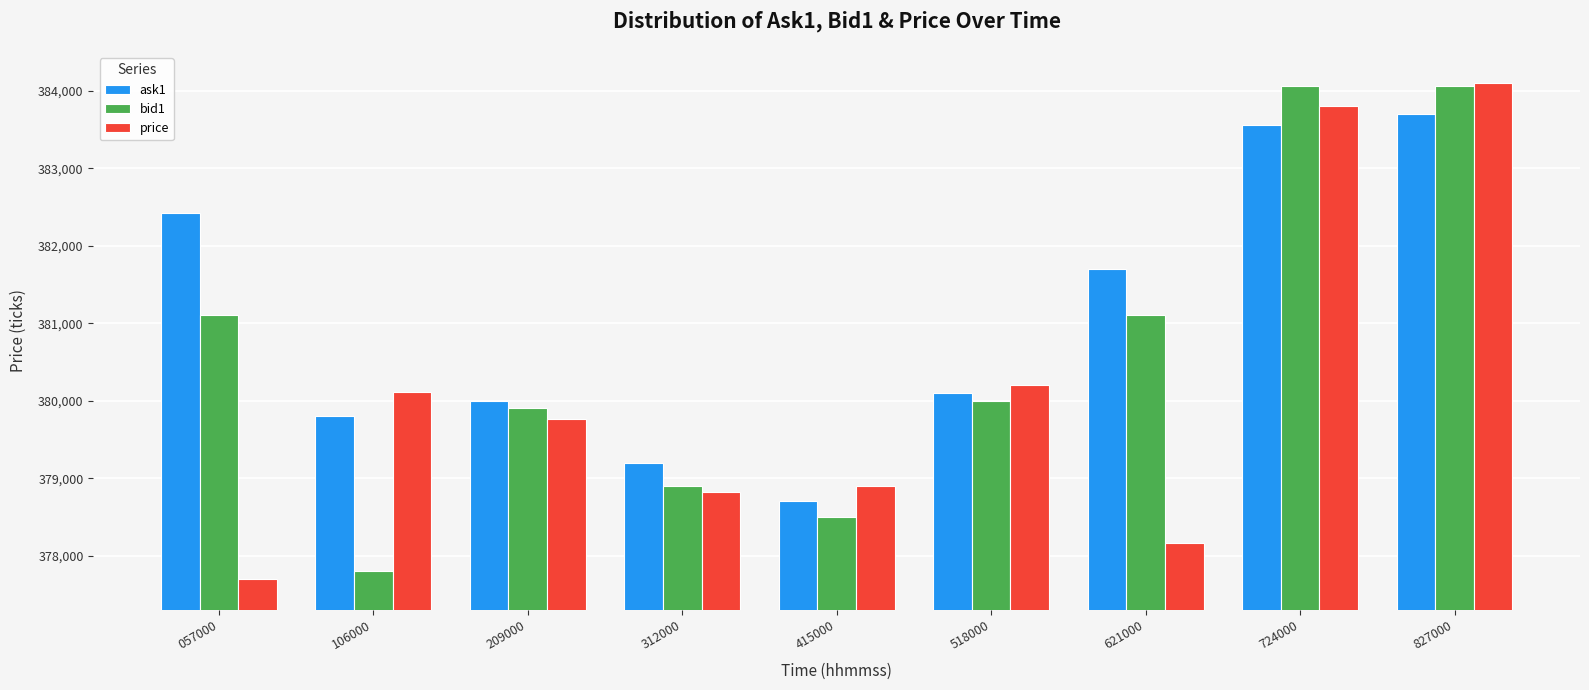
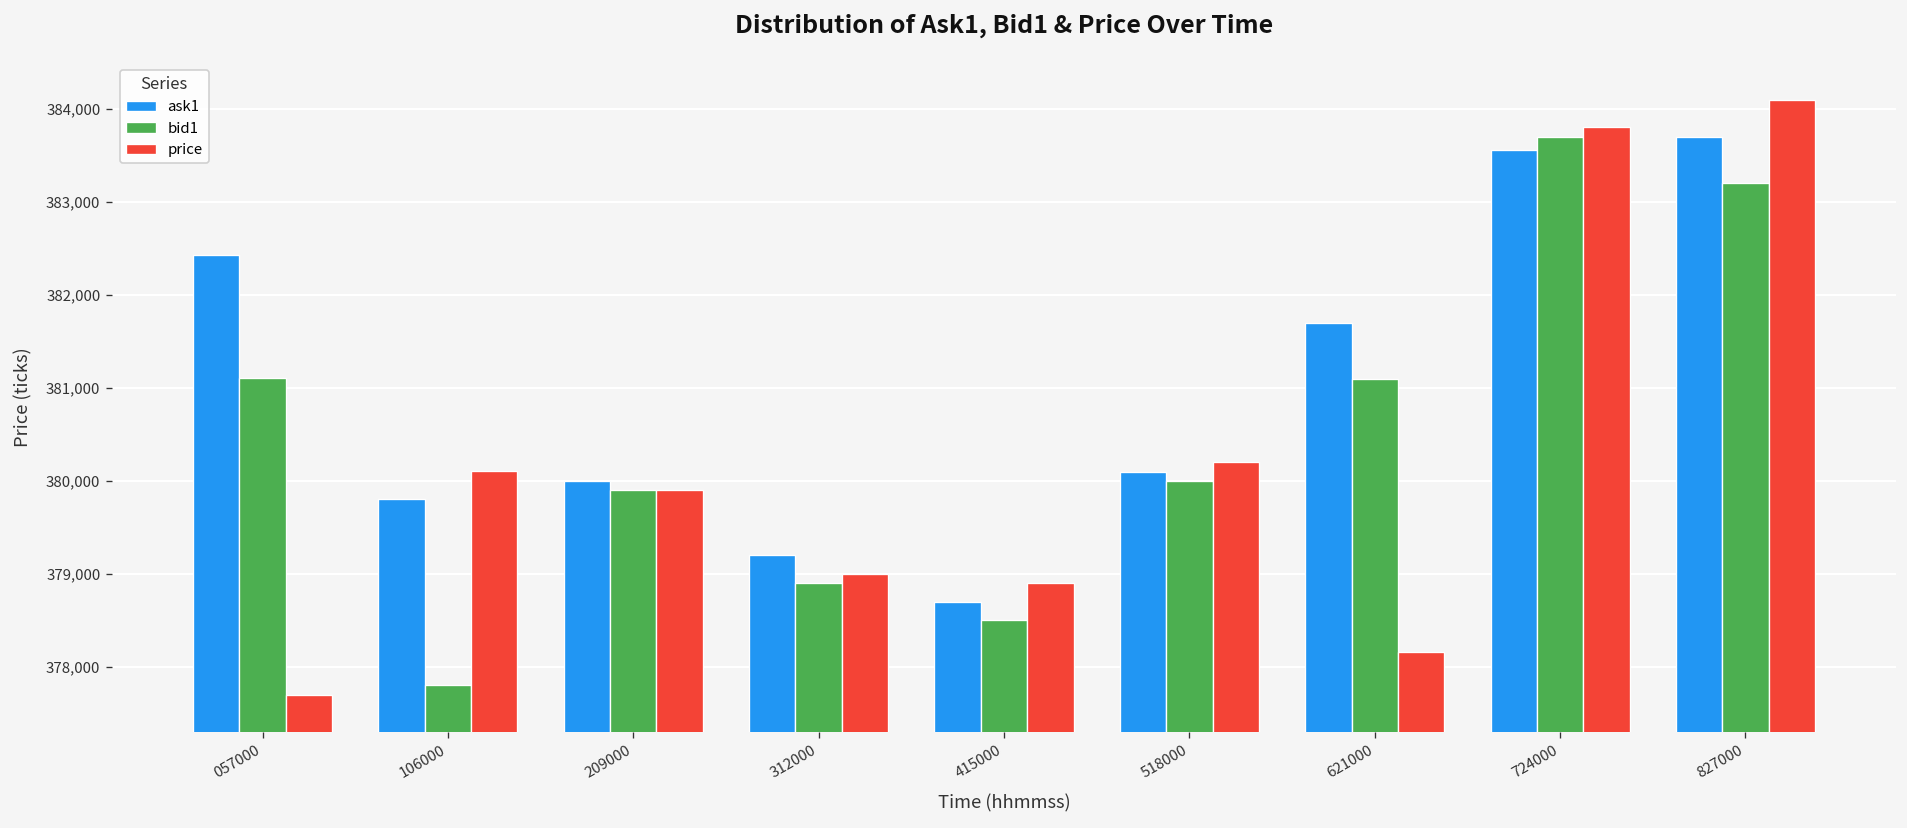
  {
    "ask1": {
      "057000": "382,400",
      "106000": "379,800",
      "209000": "380,000",
      "312000": "379,200",
      "415000": "378,700",
      "518000": "380,100",
      "621000": "381,700",
      "724000": "383,600",
      "827000": "383,700"
    },
    "bid1": {
      "057000": "381,100",
      "106000": "377,800",
      "209000": "379,900",
      "312000": "378,900",
      "415000": "378,500",
      "518000": "380,000",
      "621000": "381,100",
-     "724000": "384,100",
-     "827000": "384,100"
+     "724000": "383,700",
+     "827000": "383,200"
    },
    "price": {
      "057000": "377,700",
      "106000": "380,100",
-     "209000": "379,800",
-     "312000": "378,800",
+     "209000": "379,900",
+     "312000": "379,000",
      "415000": "378,900",
      "518000": "380,200",
      "621000": "378,200",
      "724000": "383,800",
      "827000": "384,100"
    }
  }
